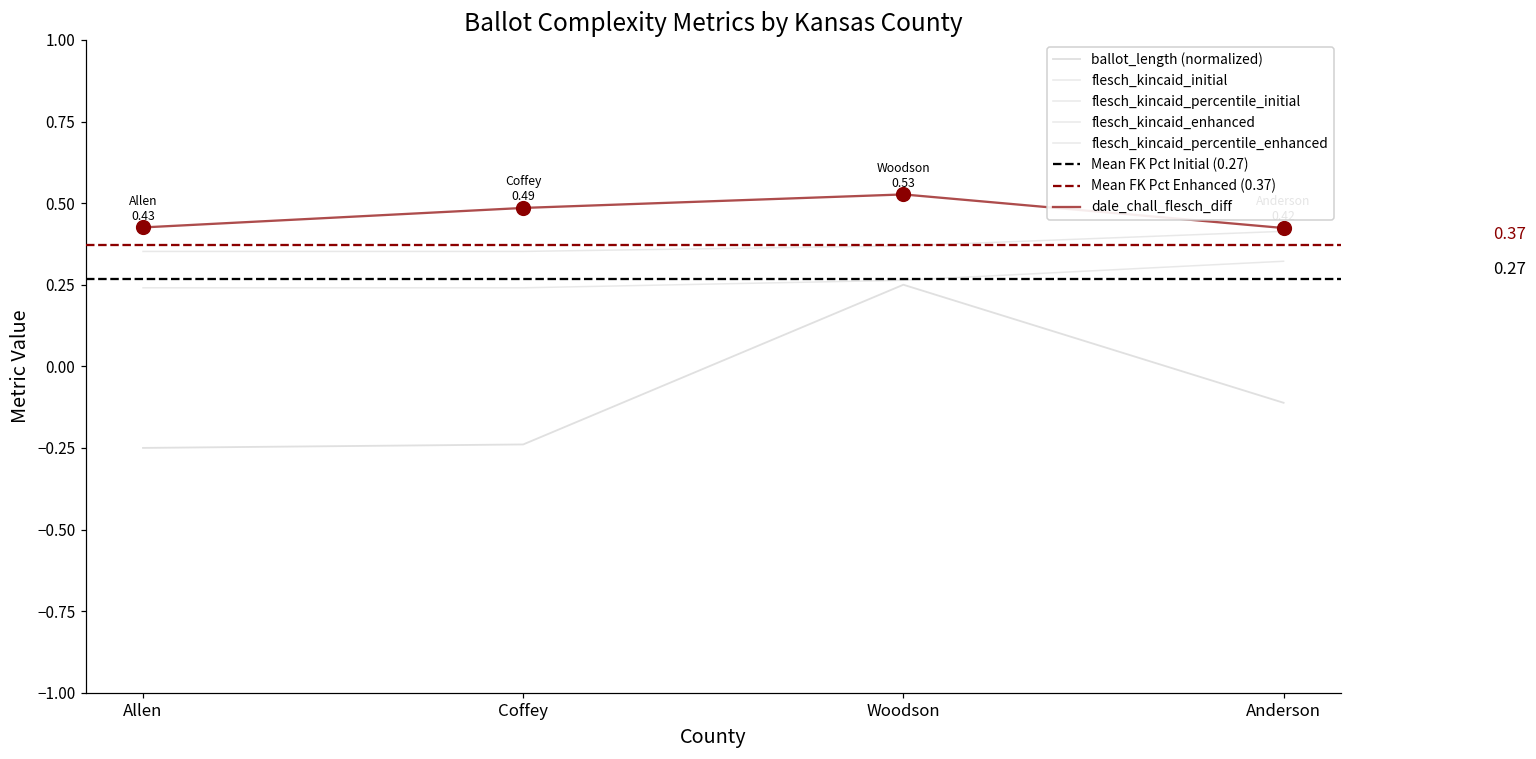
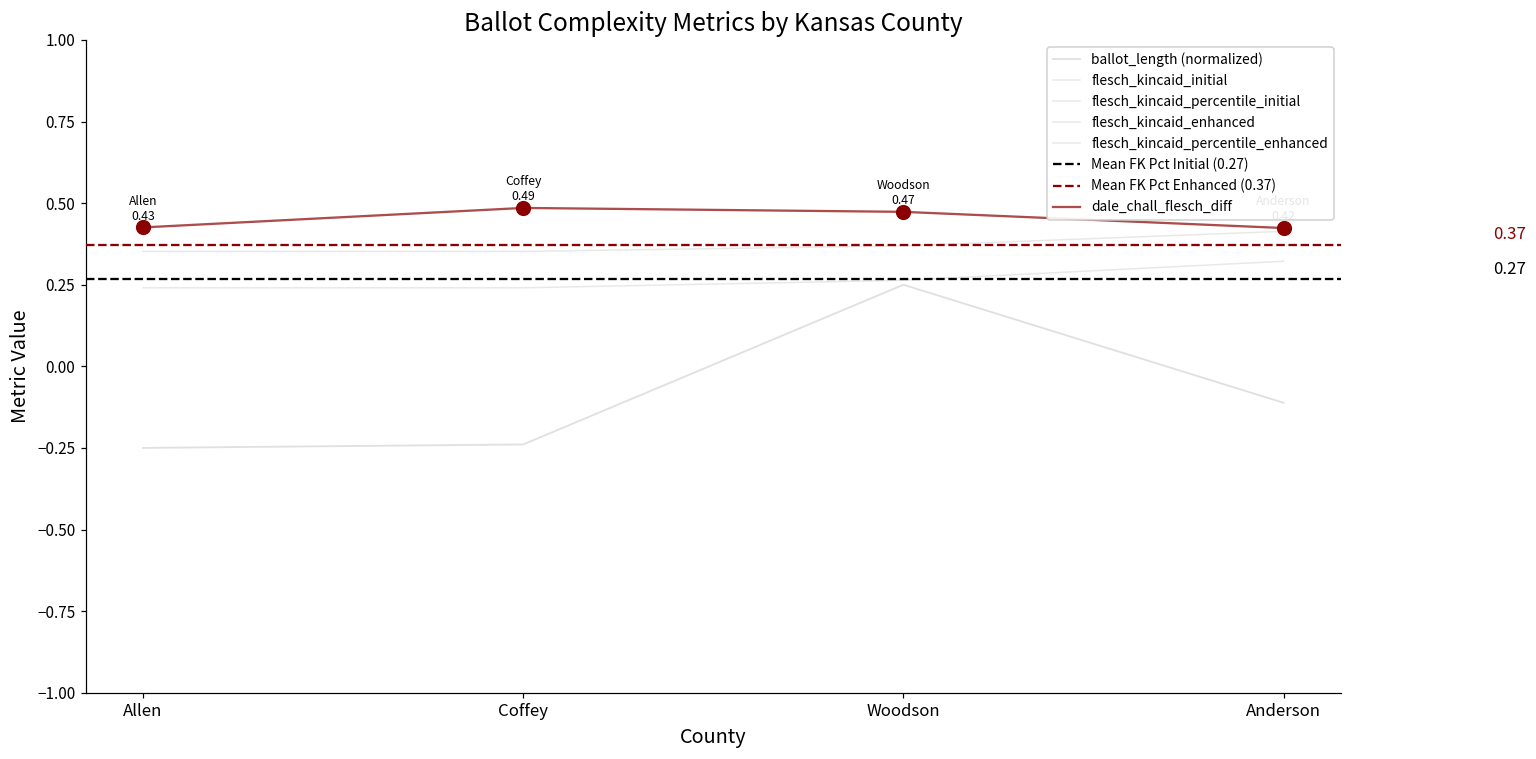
  {
    "dale_chall_flesch_diff": {
      "Allen": 0.43,
      "Coffey": 0.49,
-     "Woodson": 0.53
+     "Woodson": 0.47
    }
  }
